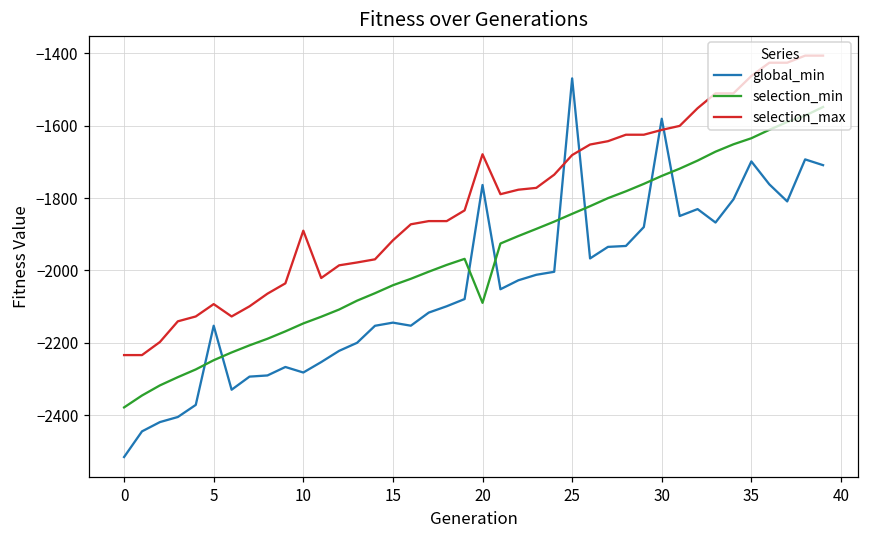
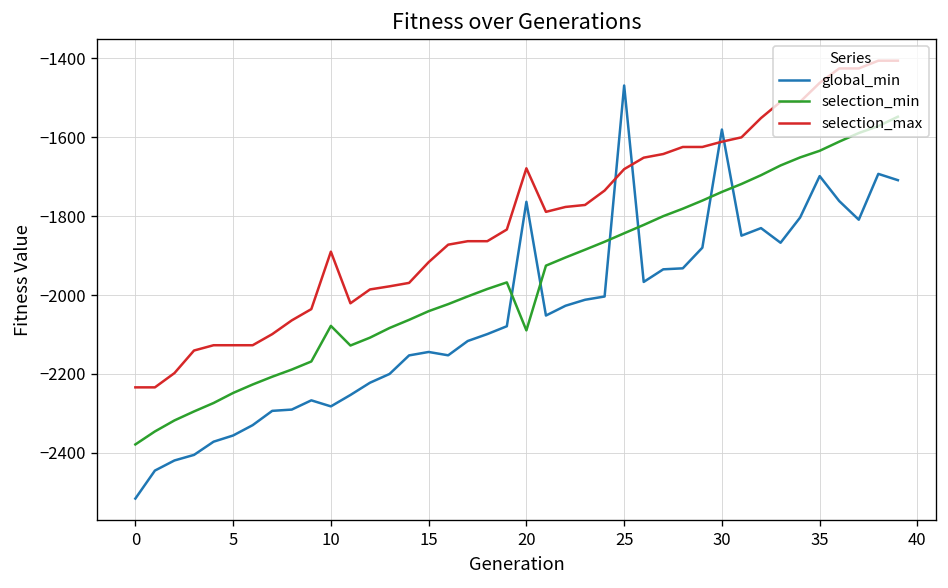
  {
    "global_min": {
      "0": -2520,
-     "5": -2150,
+     "5": -2360,
      "10": -2280,
      "15": -2140,
      "20": -1760,
      "25": -1470,
      "30": -1580,
      "35": -1700
    },
    "selection_min": {
      "0": -2380,
      "5": -2250,
-     "10": -2150,
+     "10": -2080,
      "15": -2040,
      "20": -2090,
      "25": -1840,
      "30": -1740,
      "35": -1630
    },
    "selection_max": {
      "0": -2230,
-     "5": -2090,
+     "5": -2130,
      "10": -1890,
      "15": -1920,
      "20": -1680,
      "25": -1680,
      "30": -1610
    }
  }
